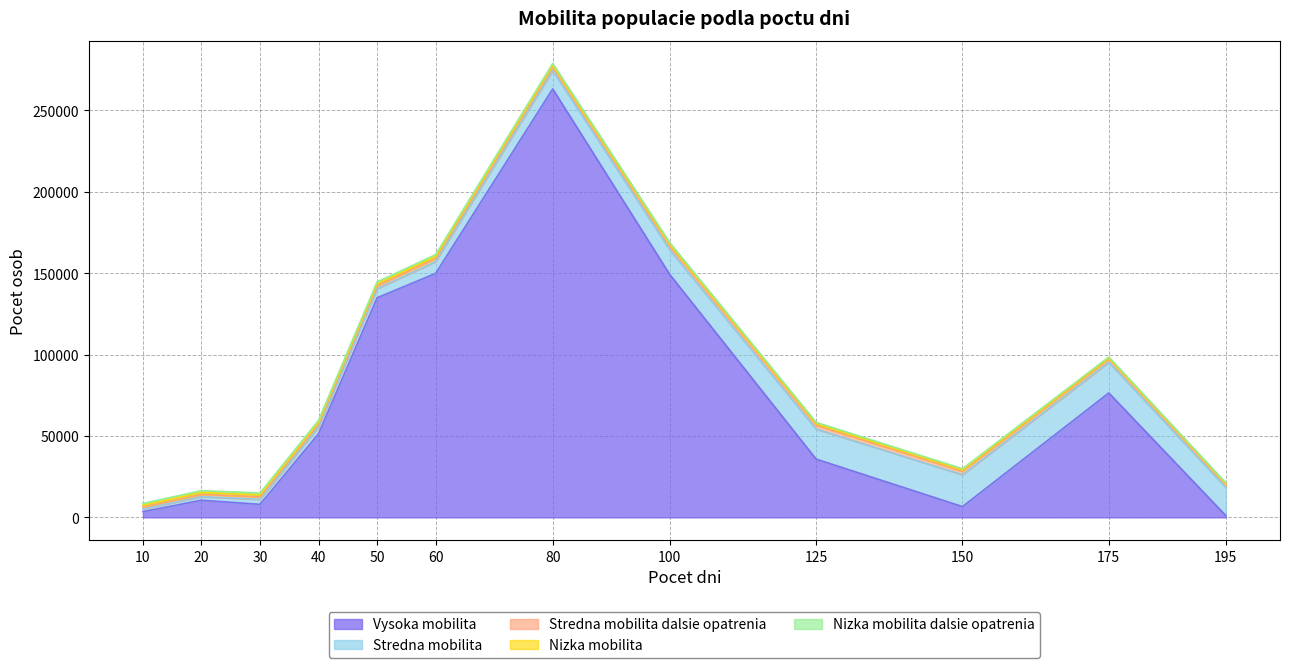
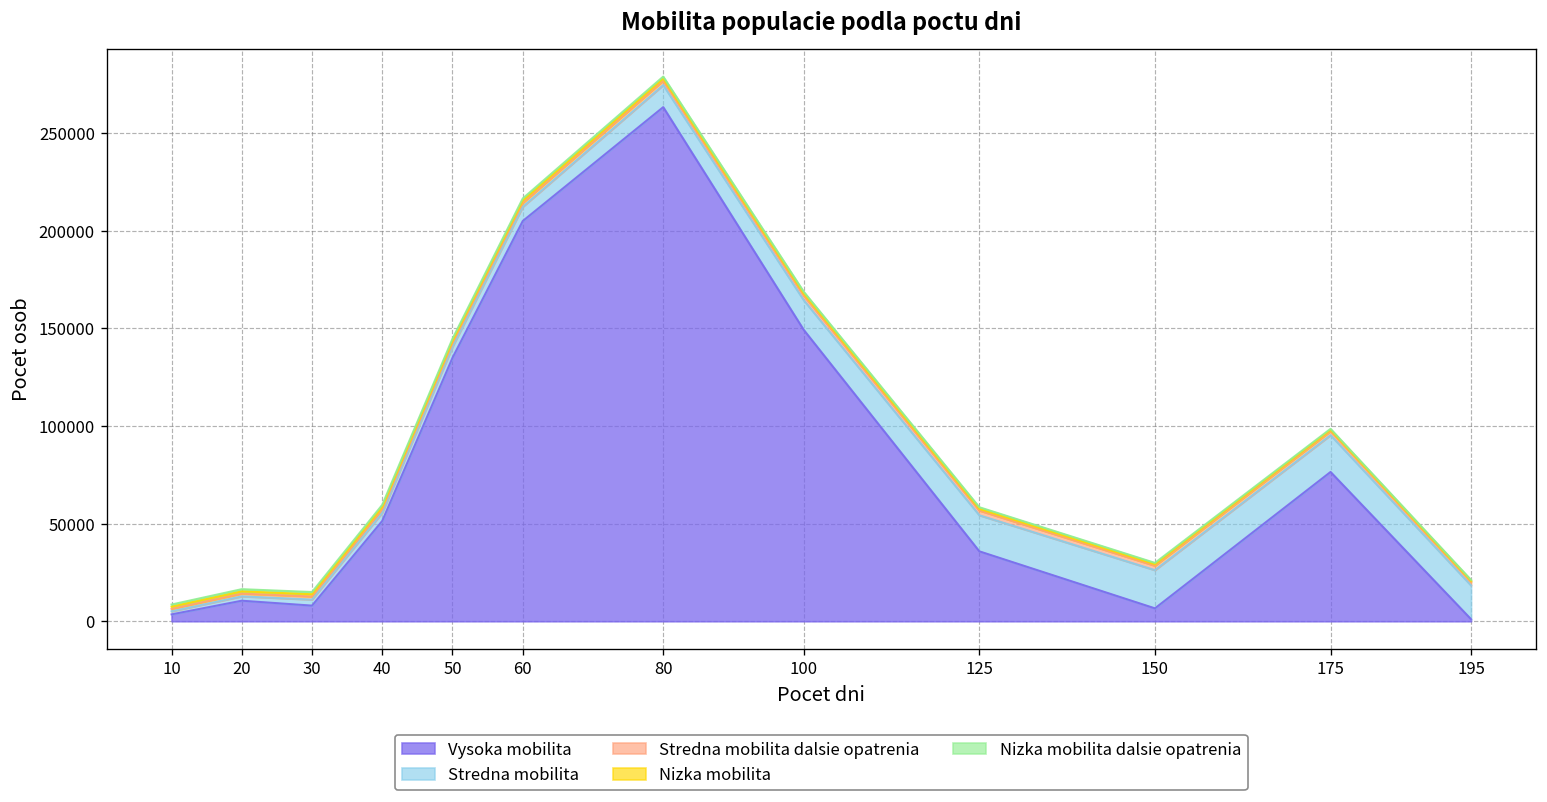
  {
    "Vysoka mobilita": {
      "20": 11000,
      "30": 8000,
      "40": 51000,
      "50": 135000,
-     "60": 150000,
+     "60": 205000,
      "80": 263000,
      "100": 149000,
      "125": 36000,
      "150": 7000,
      "175": 76000,
      "195": 1000
    },
    "Stredna mobilita": {
      "40": 4000,
      "50": 6000,
      "60": 7000,
      "80": 11000,
      "100": 15000,
      "125": 18000,
      "150": 20000,
      "175": 19000,
      "195": 17000
    }
  }
